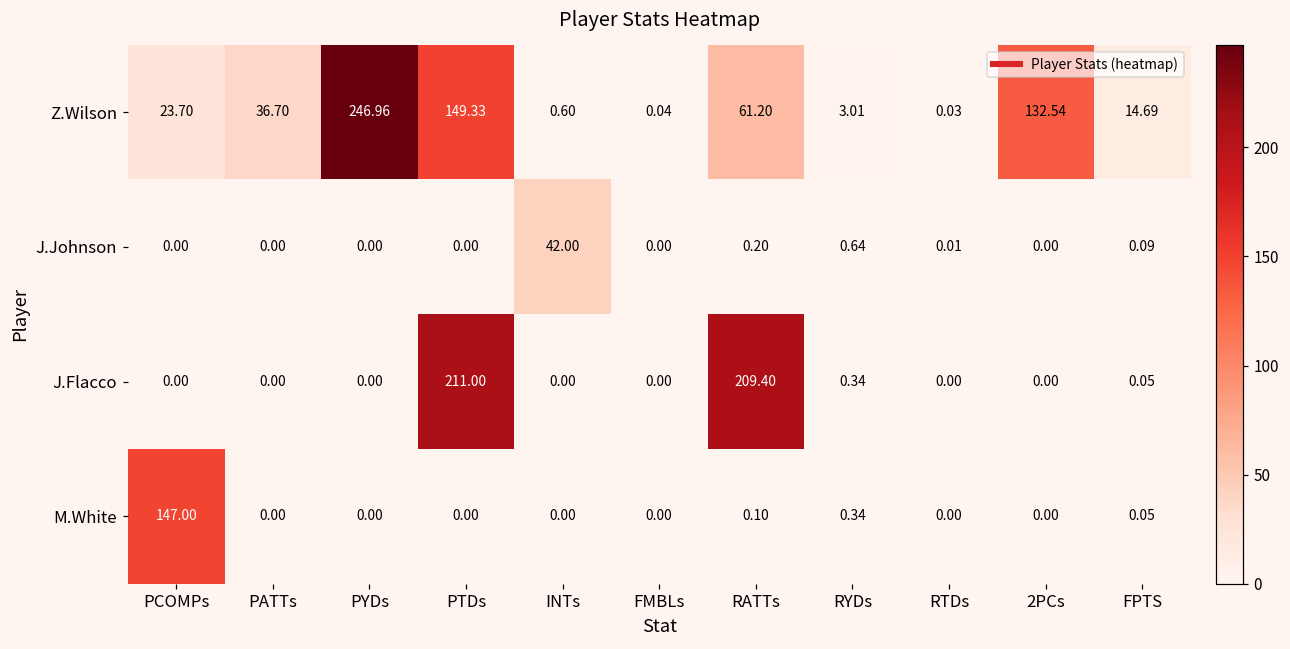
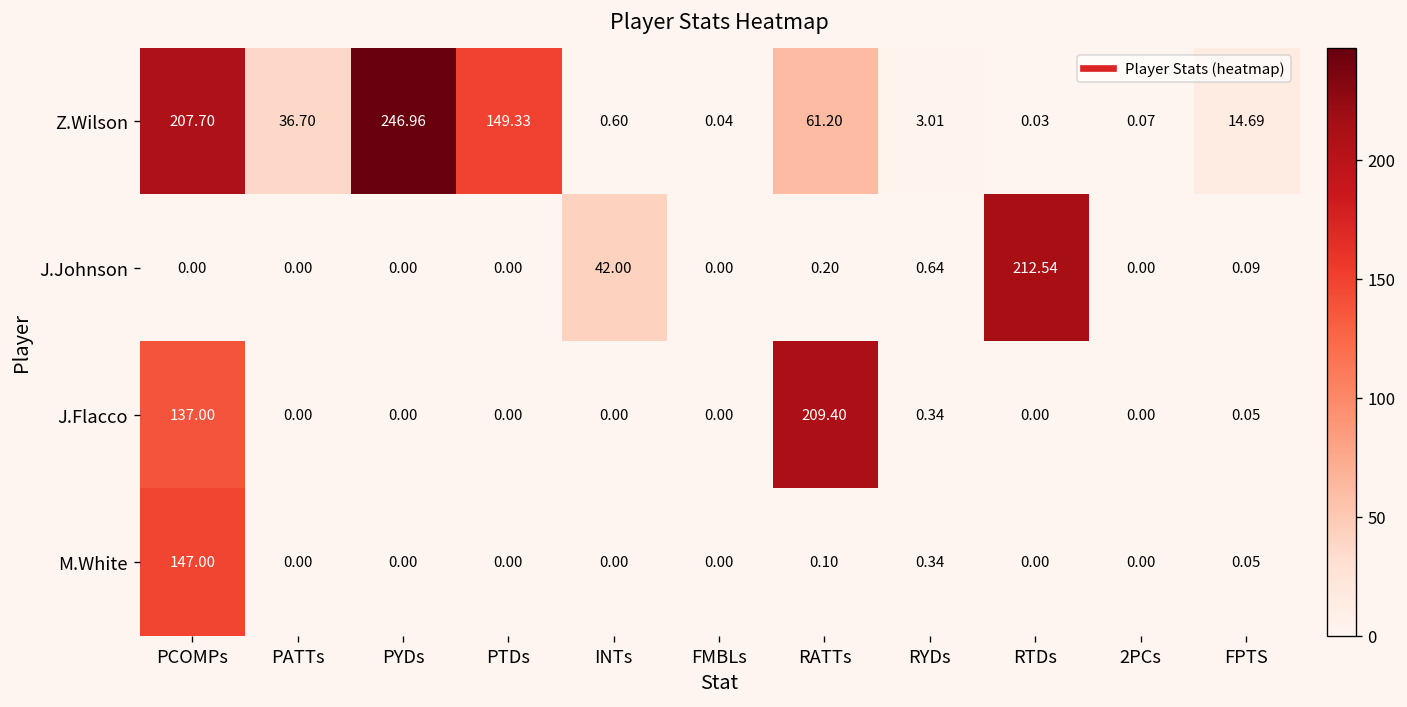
  {
    "Z.Wilson": {
-     "PCOMPs": 23.70,
+     "PCOMPs": 207.70,
      "PATTs": 36.70,
      "PYDs": 246.96,
      "PTDs": 149.33,
      "INTs": 0.60,
      "FMBLs": 0.04,
      "RATTs": 61.20,
      "RYDs": 3.01,
      "RTDs": 0.03,
-     "2PCs": 132.54,
+     "2PCs": 0.07,
      "FPTS": 14.69
    },
    "J.Johnson": {
      "PCOMPs": 0.00,
      "PATTs": 0.00,
      "PYDs": 0.00,
      "PTDs": 0.00,
      "INTs": 42.00,
      "FMBLs": 0.00,
      "RATTs": 0.20,
      "RYDs": 0.64,
-     "RTDs": 0.01,
+     "RTDs": 212.54,
      "2PCs": 0.00,
      "FPTS": 0.09
    },
    "J.Flacco": {
-     "PCOMPs": 0.00,
+     "PCOMPs": 137.00,
      "PATTs": 0.00,
      "PYDs": 0.00,
-     "PTDs": 211.00,
+     "PTDs": 0.00,
      "INTs": 0.00,
      "FMBLs": 0.00,
      "RATTs": 209.40,
      "RYDs": 0.34,
      "RTDs": 0.00,
      "2PCs": 0.00,
      "FPTS": 0.05
    },
    "M.White": {
      "PCOMPs": 147.00,
      "PATTs": 0.00,
      "PYDs": 0.00,
      "PTDs": 0.00,
      "INTs": 0.00,
      "FMBLs": 0.00,
      "RATTs": 0.10,
      "RYDs": 0.34,
      "RTDs": 0.00,
      "2PCs": 0.00,
      "FPTS": 0.05
    }
  }
